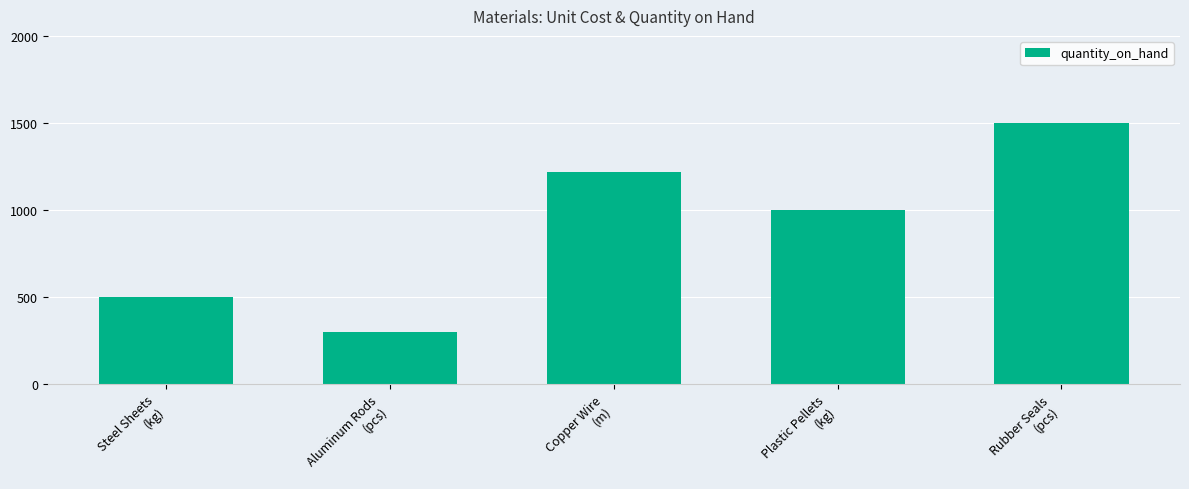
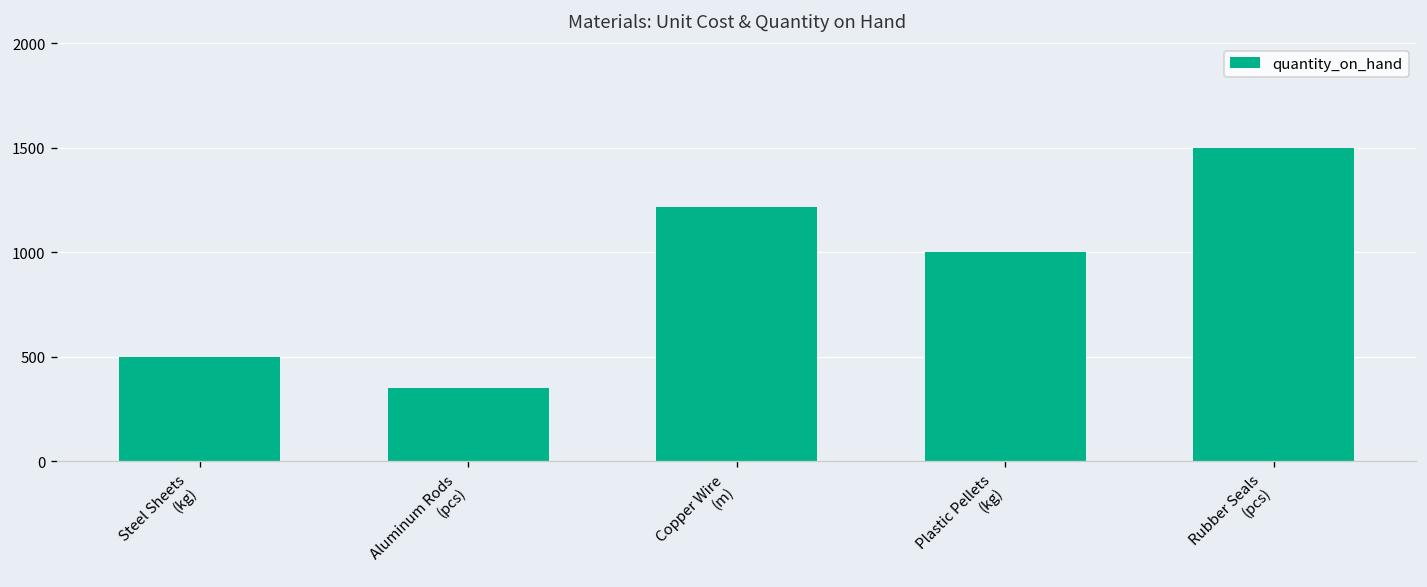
  {
    "Steel Sheets (kg)": 500,
-   "Aluminum Rods (pcs)": 300,
+   "Aluminum Rods (pcs)": 350,
    "Copper Wire (m)": 1220,
    "Plastic Pellets (kg)": 1000,
    "Rubber Seals (pcs)": 1500
  }
